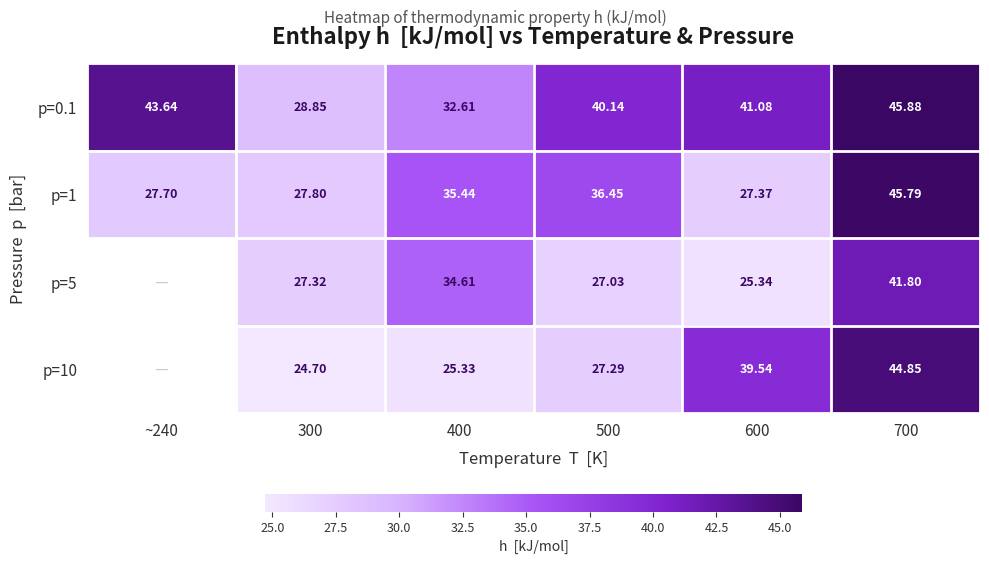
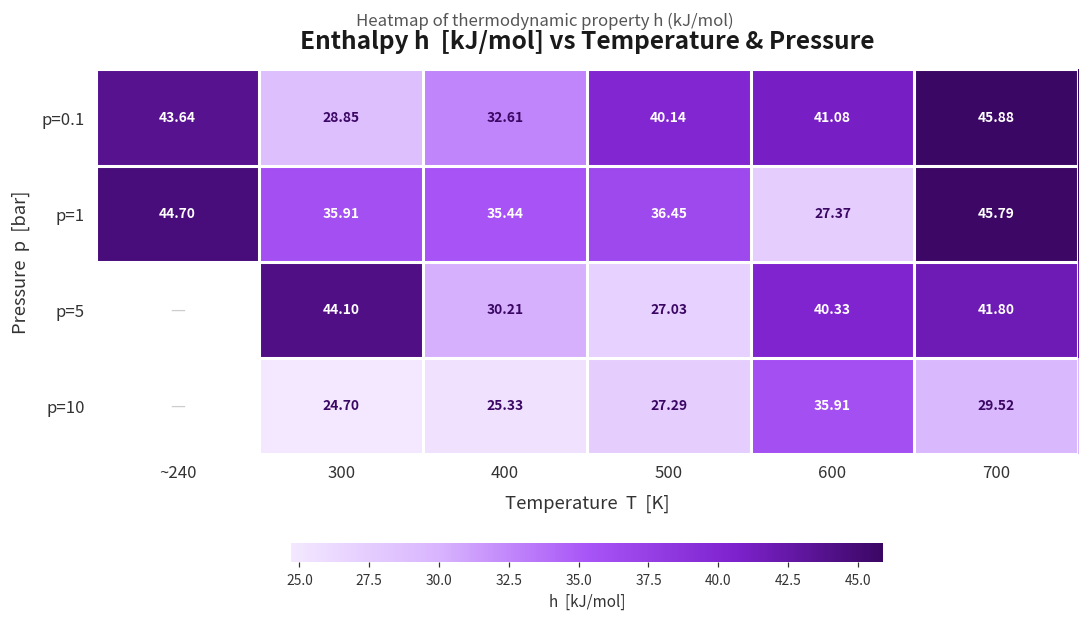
  {
    "p=0.1": {
      "~240": 43.64,
      "300": 28.85,
      "400": 32.61,
      "500": 40.14,
      "600": 41.08,
      "700": 45.88
    },
    "p=1": {
-     "~240": 27.70,
-     "300": 27.80,
+     "~240": 44.70,
+     "300": 35.91,
      "400": 35.44,
      "500": 36.45,
      "600": 27.37,
      "700": 45.79
    },
    "p=5": {
-     "300": 27.32,
-     "400": 34.61,
+     "300": 44.10,
+     "400": 30.21,
      "500": 27.03,
-     "600": 25.34,
+     "600": 40.33,
      "700": 41.80
    },
    "p=10": {
      "300": 24.70,
      "400": 25.33,
      "500": 27.29,
-     "600": 39.54,
-     "700": 44.85
+     "600": 35.91,
+     "700": 29.52
    }
  }
